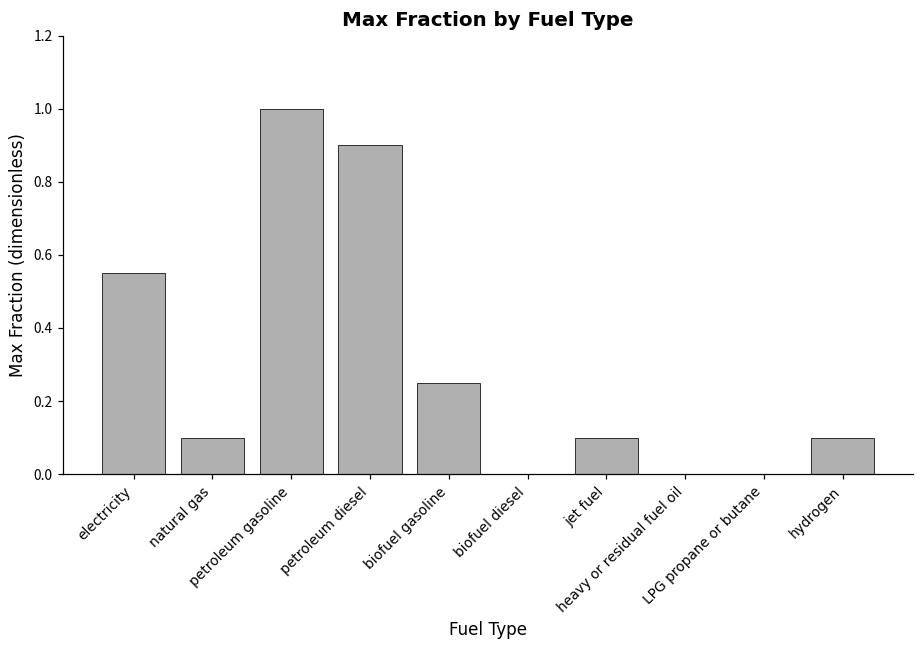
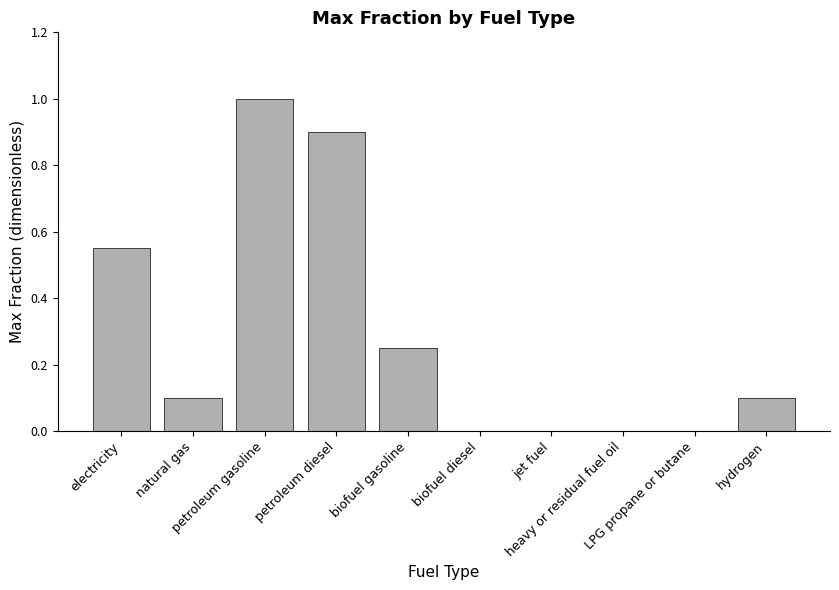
  {
    "electricity": 0.55,
    "natural gas": 0.1,
    "petroleum gasoline": 1.0,
    "petroleum diesel": 0.9,
    "biofuel gasoline": 0.25,
    "biofuel diesel": 0.0,
-   "jet fuel": 0.1,
+   "jet fuel": 0.0,
    "heavy or residual fuel oil": 0.0,
    "LPG propane or butane": 0.0,
    "hydrogen": 0.1
  }
